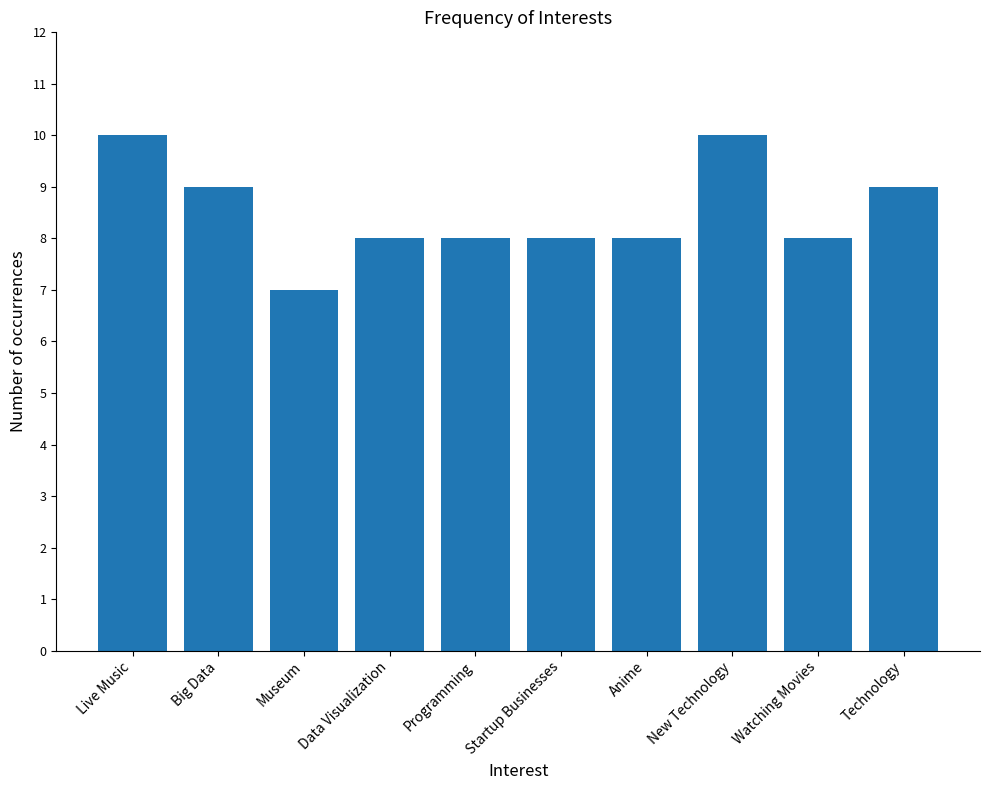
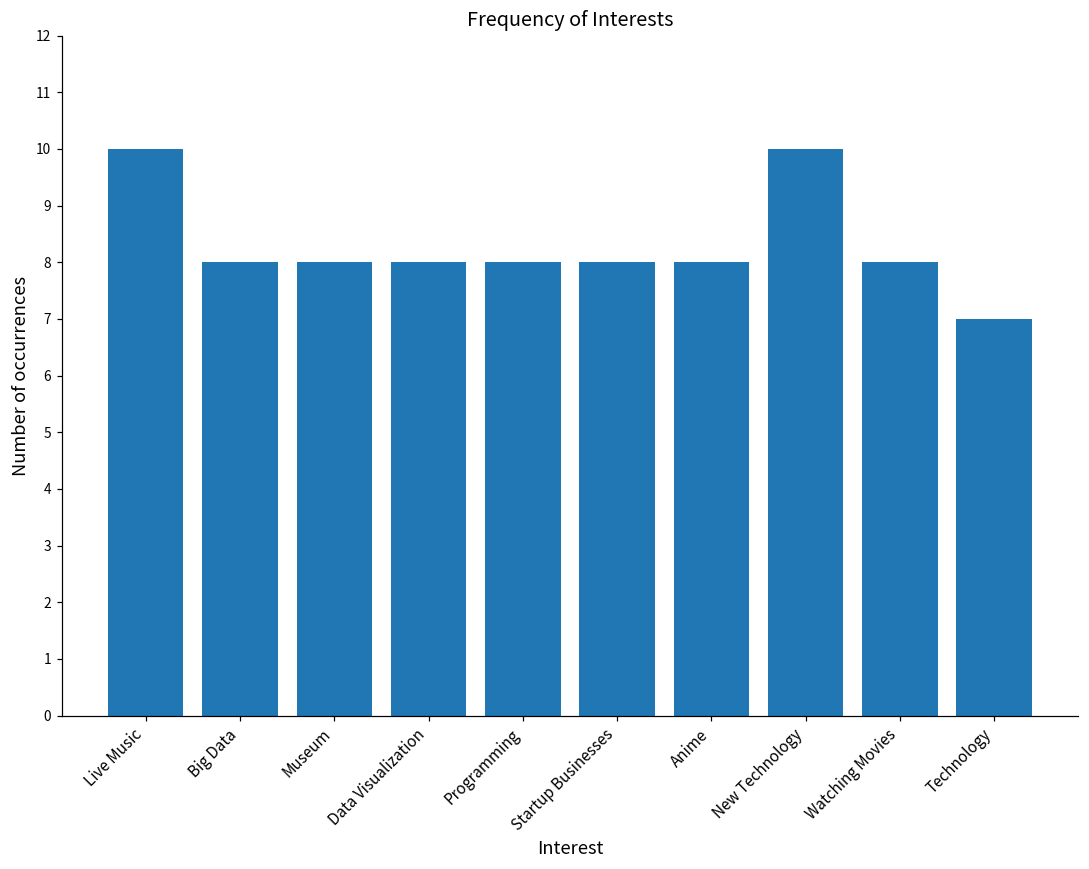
  {
    "Live Music": 10,
-   "Big Data": 9,
-   "Museum": 7,
+   "Big Data": 8,
+   "Museum": 8,
    "Data Visualization": 8,
    "Programming": 8,
    "Startup Businesses": 8,
    "Anime": 8,
    "New Technology": 10,
    "Watching Movies": 8,
-   "Technology": 9
+   "Technology": 7
  }
